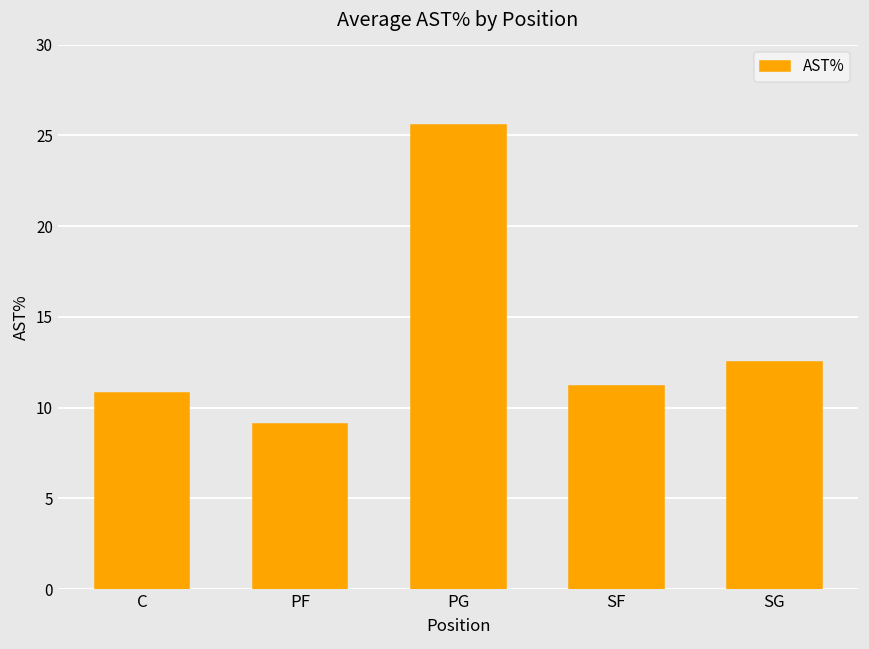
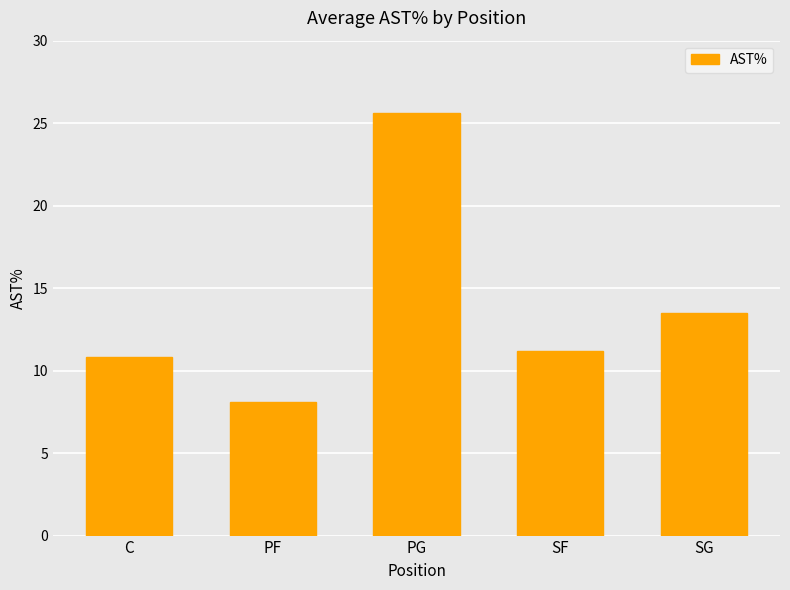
  {
    "C": 10.8,
-   "PF": 9.1,
+   "PF": 8.1,
    "PG": 25.6,
    "SF": 11.2,
-   "SG": 12.5
+   "SG": 13.5
  }
